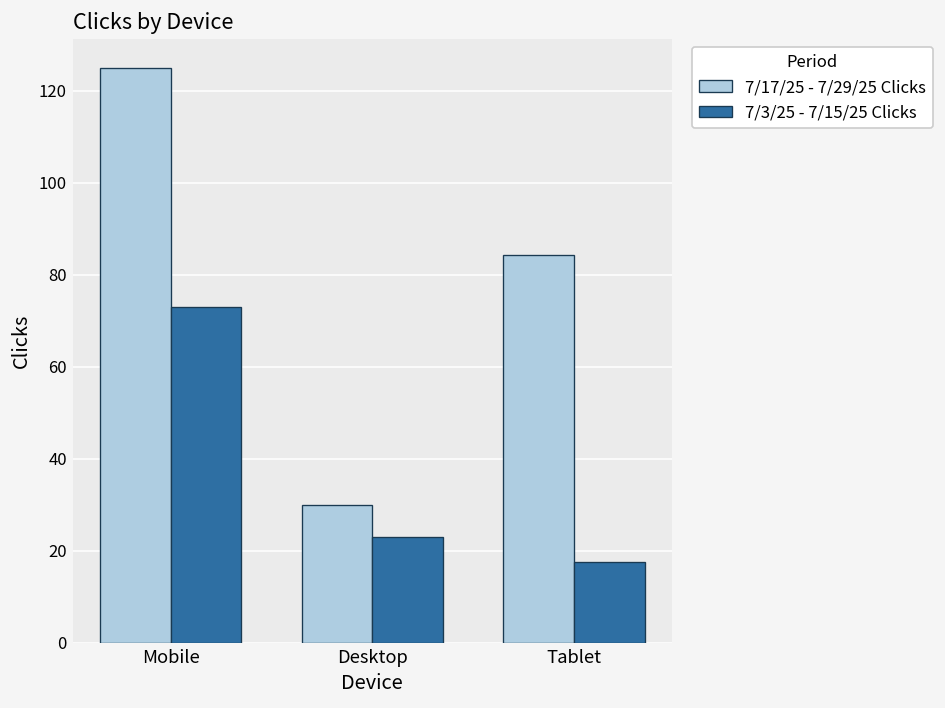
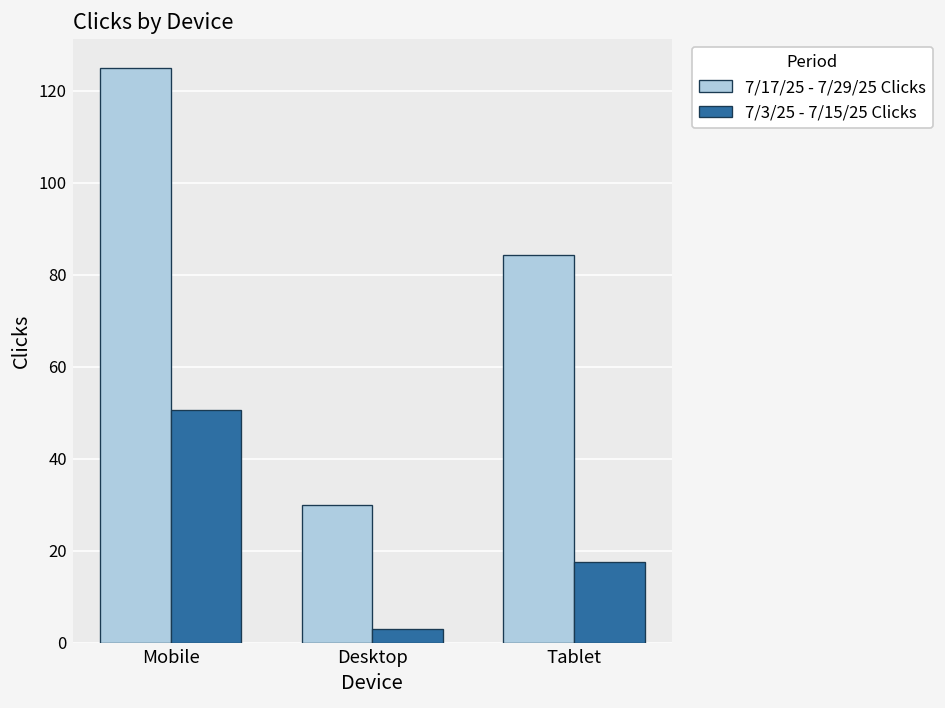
  {
    "7/17/25 - 7/29/25 Clicks": {
      "Mobile": 125,
      "Desktop": 30,
      "Tablet": 84
    },
    "7/3/25 - 7/15/25 Clicks": {
-     "Mobile": 73,
-     "Desktop": 23,
+     "Mobile": 51,
+     "Desktop": 3,
      "Tablet": 18
    }
  }
